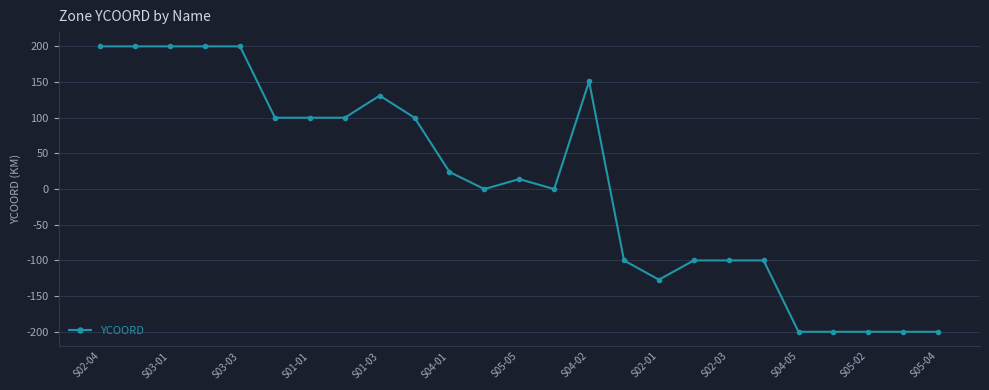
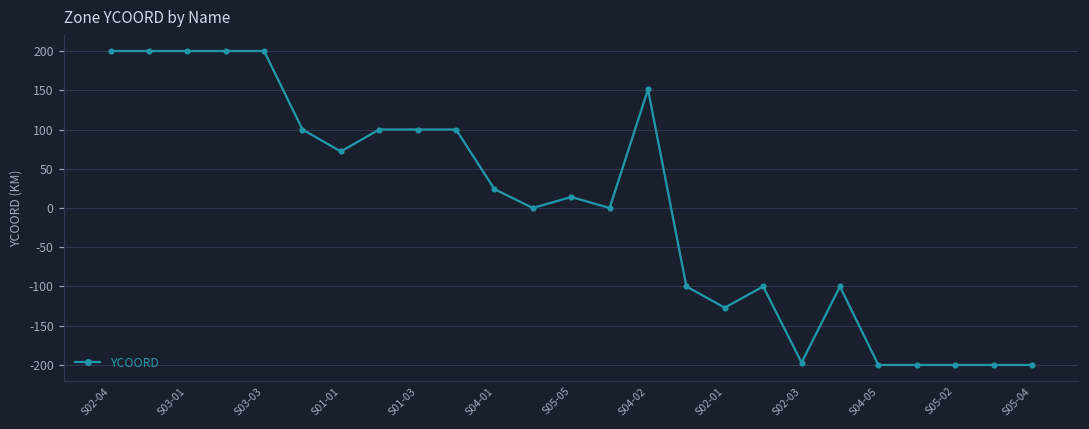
  {
    "S02-04": 200,
    "S03-01": 200,
    "S03-03": 200,
-   "S01-01": 100,
-   "S01-03": 130,
+   "S01-01": 70,
+   "S01-03": 100,
    "S04-01": 20,
    "S05-05": 10,
    "S04-02": 150,
    "S02-01": -130,
-   "S02-03": -100,
+   "S02-03": -200,
    "S04-05": -200,
    "S05-02": -200,
    "S05-04": -200
  }
